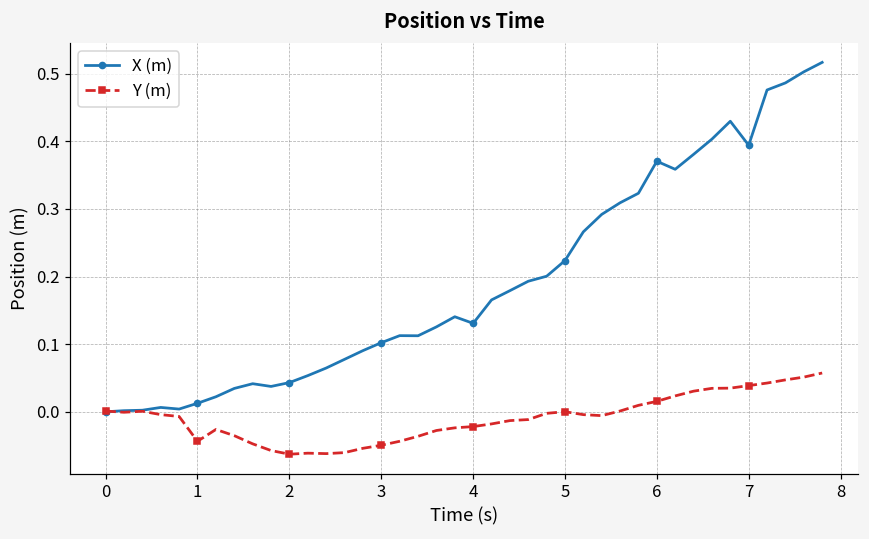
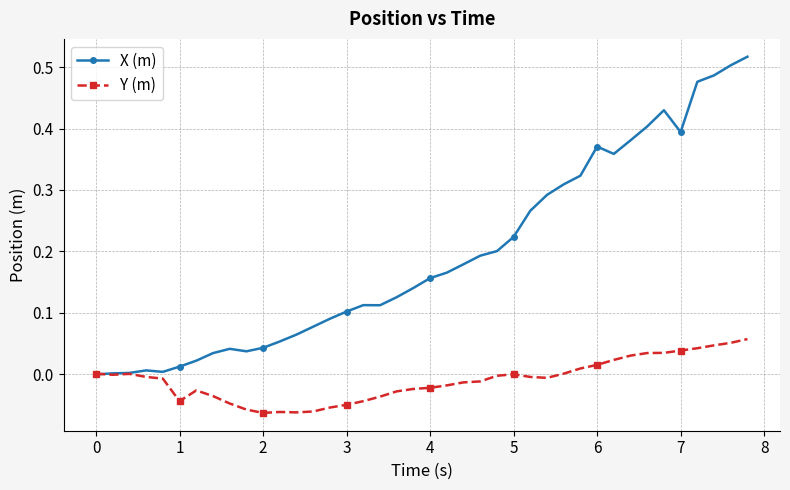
  {
    "X (m)": {
      "1": 0.01,
      "2": 0.04,
      "3": 0.10,
-     "4": 0.13,
+     "4": 0.16,
      "5": 0.22,
      "6": 0.37,
      "7": 0.39
    },
    "Y (m)": {
      "1": -0.04,
      "2": -0.06,
      "3": -0.05,
      "4": -0.02,
      "5": 0.00,
      "6": 0.02,
      "7": 0.04
    }
  }
